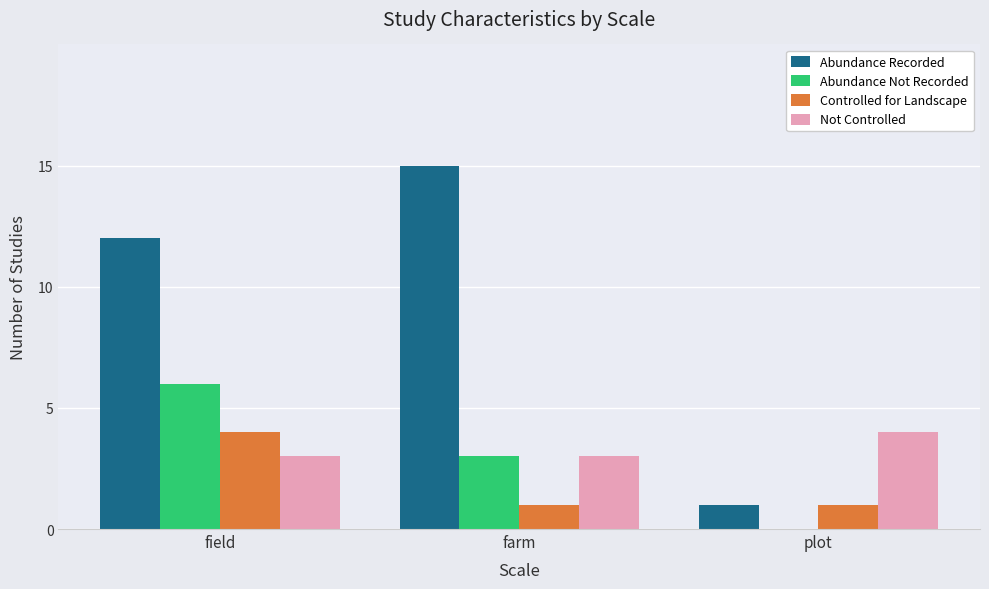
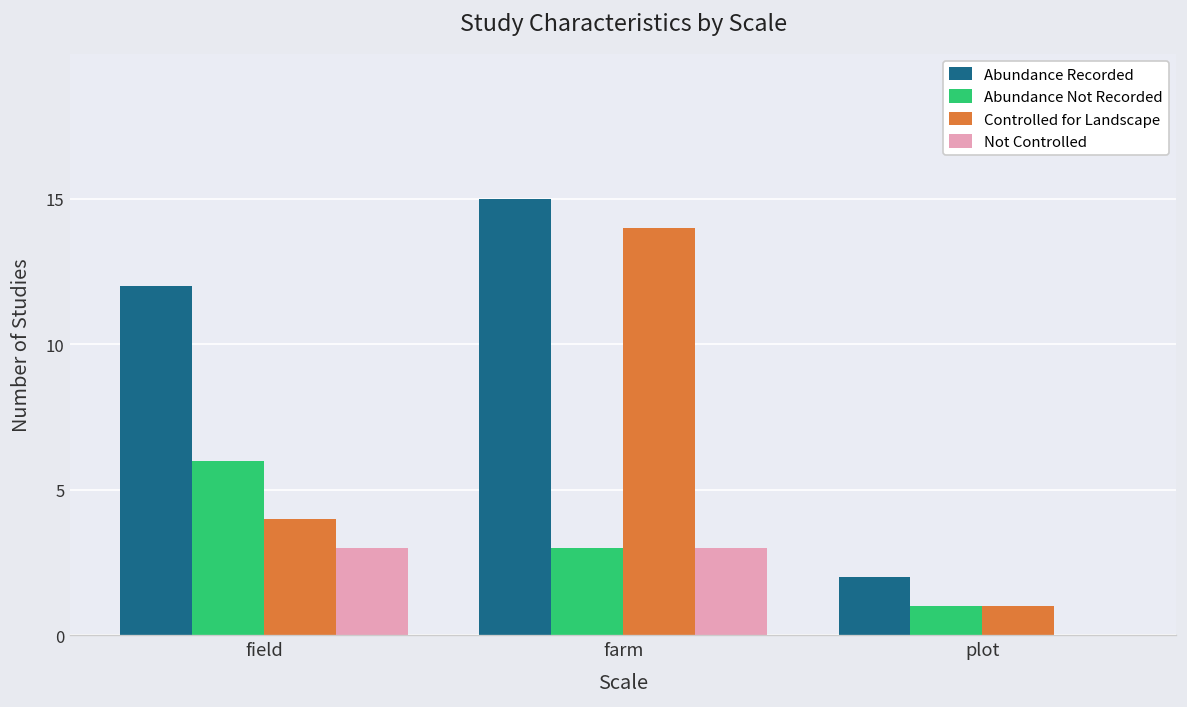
  {
    "Abundance Recorded": {
      "field": 12,
      "farm": 15,
-     "plot": 1
+     "plot": 2
    },
    "Abundance Not Recorded": {
      "field": 6,
      "farm": 3,
-     "plot": 0
+     "plot": 1
    },
    "Controlled for Landscape": {
      "field": 4,
-     "farm": 1,
+     "farm": 14,
      "plot": 1
    },
    "Not Controlled": {
      "field": 3,
      "farm": 3,
-     "plot": 4
+     "plot": 0
    }
  }
